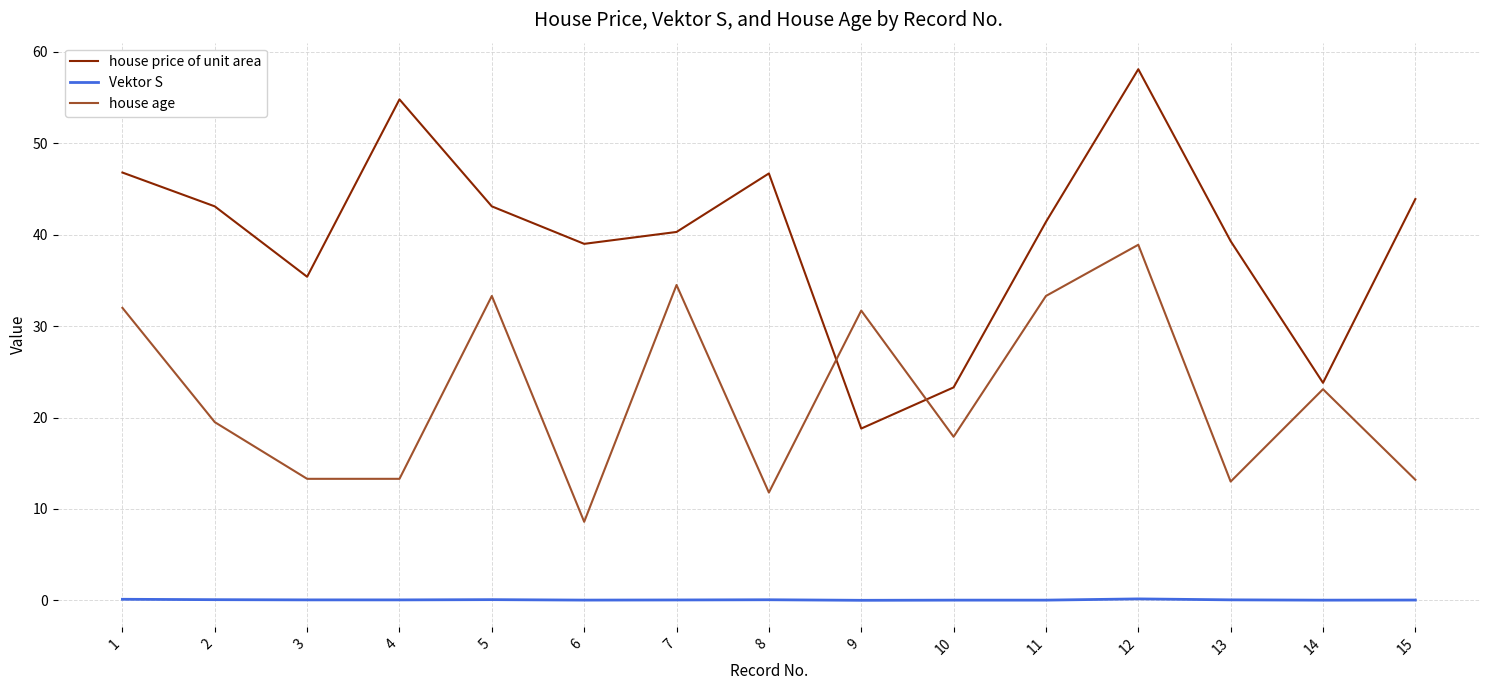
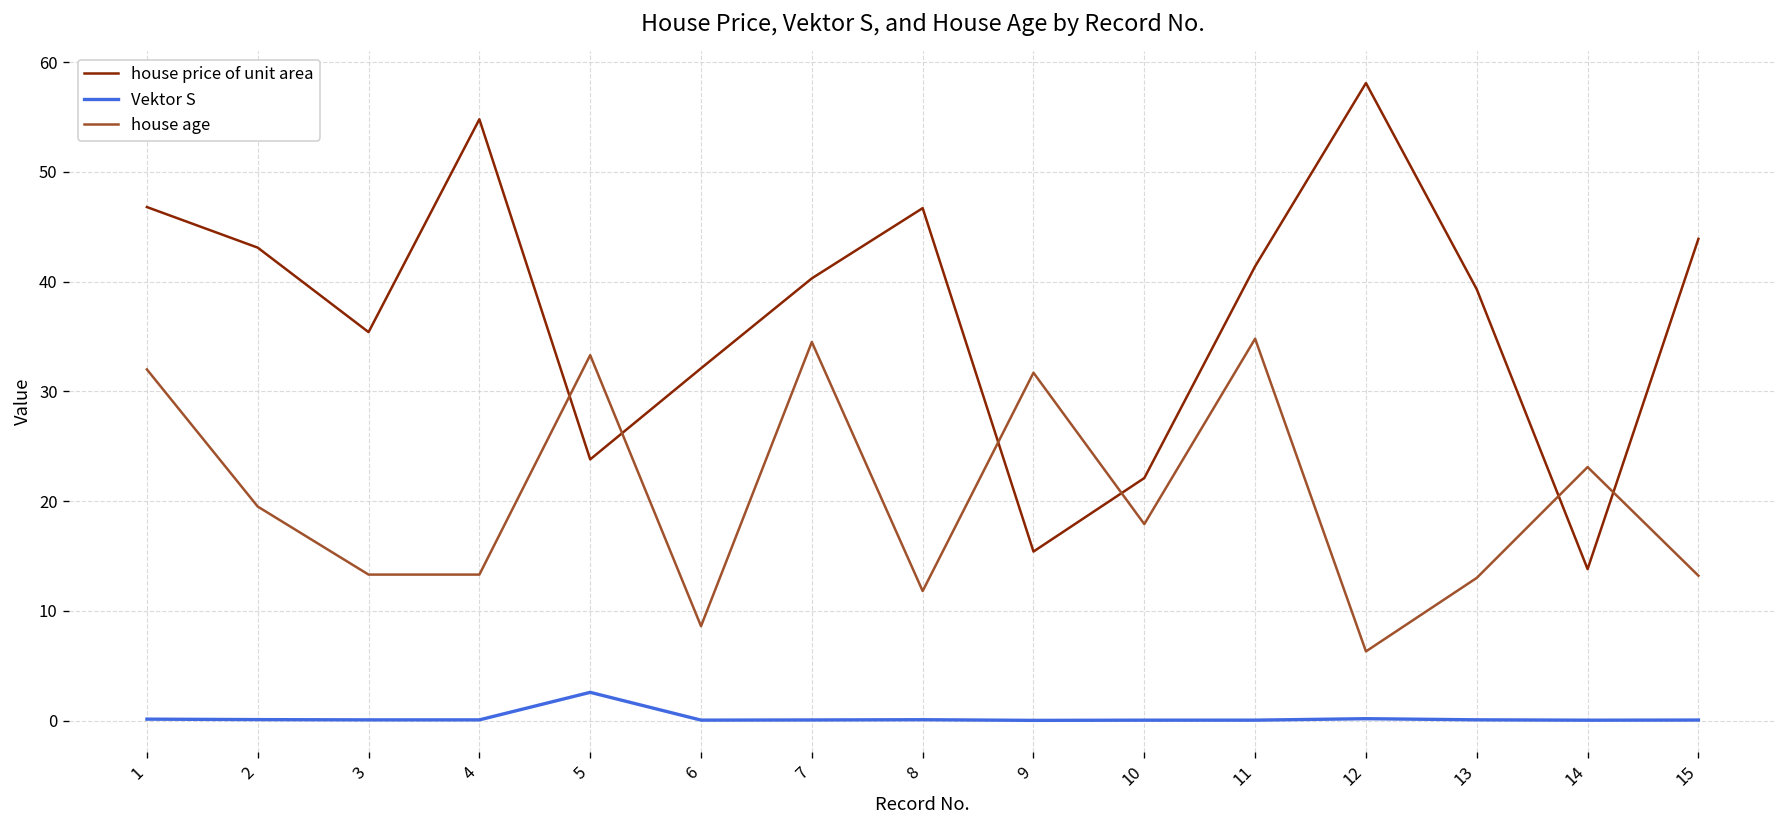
  {
    "house price of unit area": {
      "1": 47,
      "2": 43,
      "3": 35,
      "4": 55,
-     "5": 43,
-     "6": 39,
+     "5": 24,
+     "6": 32,
      "7": 40,
      "8": 47,
-     "9": 19,
-     "10": 23,
+     "9": 15,
+     "10": 22,
      "11": 41,
      "12": 58,
      "13": 39,
-     "14": 24,
+     "14": 14,
      "15": 44
    },
    "Vektor S": {
      "1": 0,
      "2": 0,
      "3": 0,
      "4": 0,
-     "5": 0,
+     "5": 3,
      "6": 0,
      "7": 0,
      "8": 0,
      "9": 0,
      "10": 0,
      "11": 0,
      "12": 0,
      "13": 0,
      "14": 0,
      "15": 0
    },
    "house age": {
      "1": 32,
      "2": 20,
      "3": 13,
      "4": 13,
      "5": 33,
      "6": 9,
      "7": 35,
      "8": 12,
      "9": 32,
      "10": 18,
-     "11": 33,
-     "12": 39,
+     "11": 35,
+     "12": 6,
      "13": 13,
      "14": 23,
      "15": 13
    }
  }
